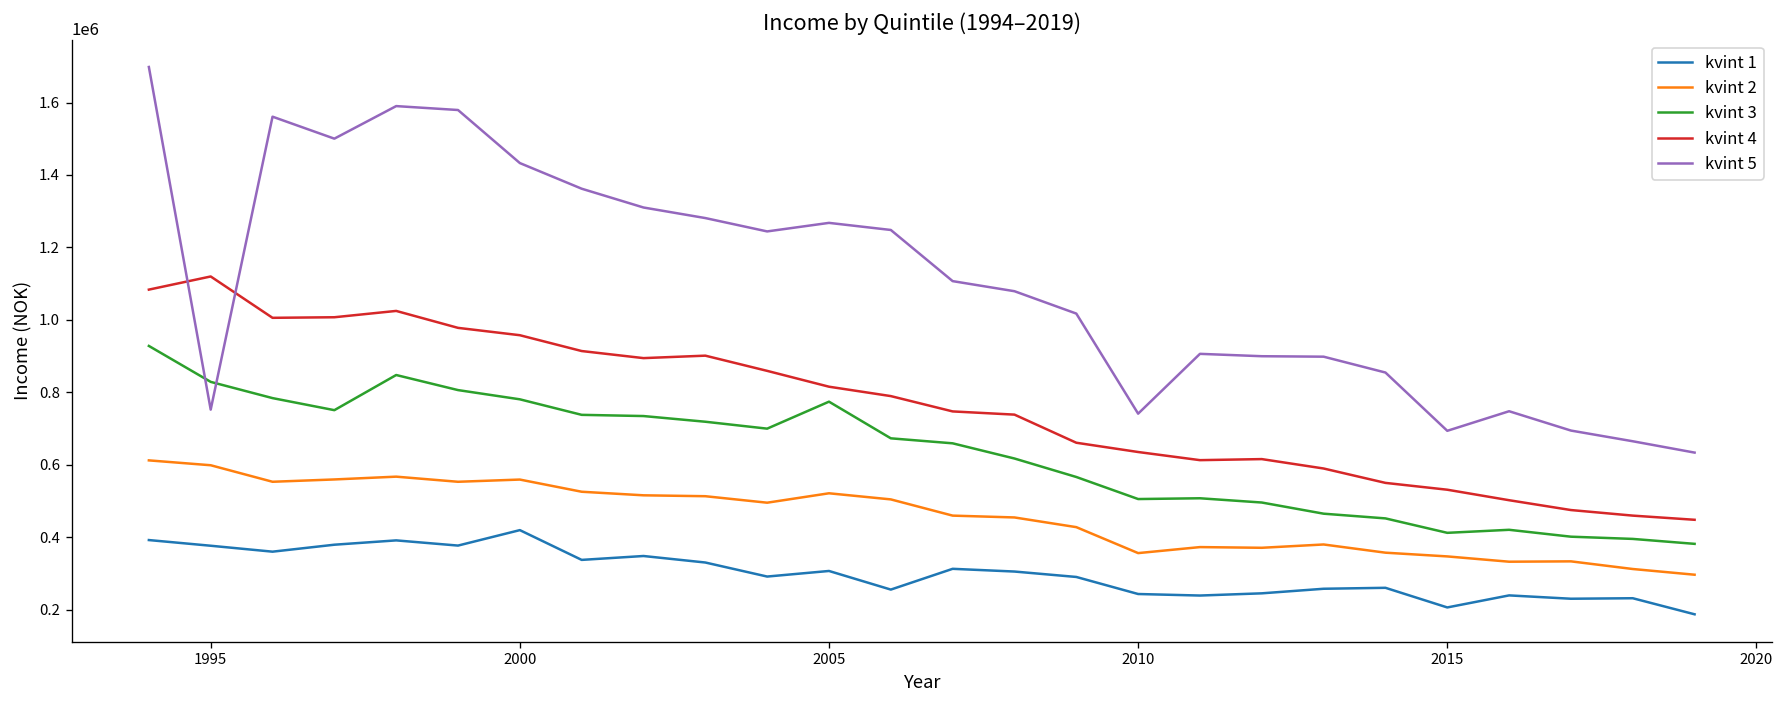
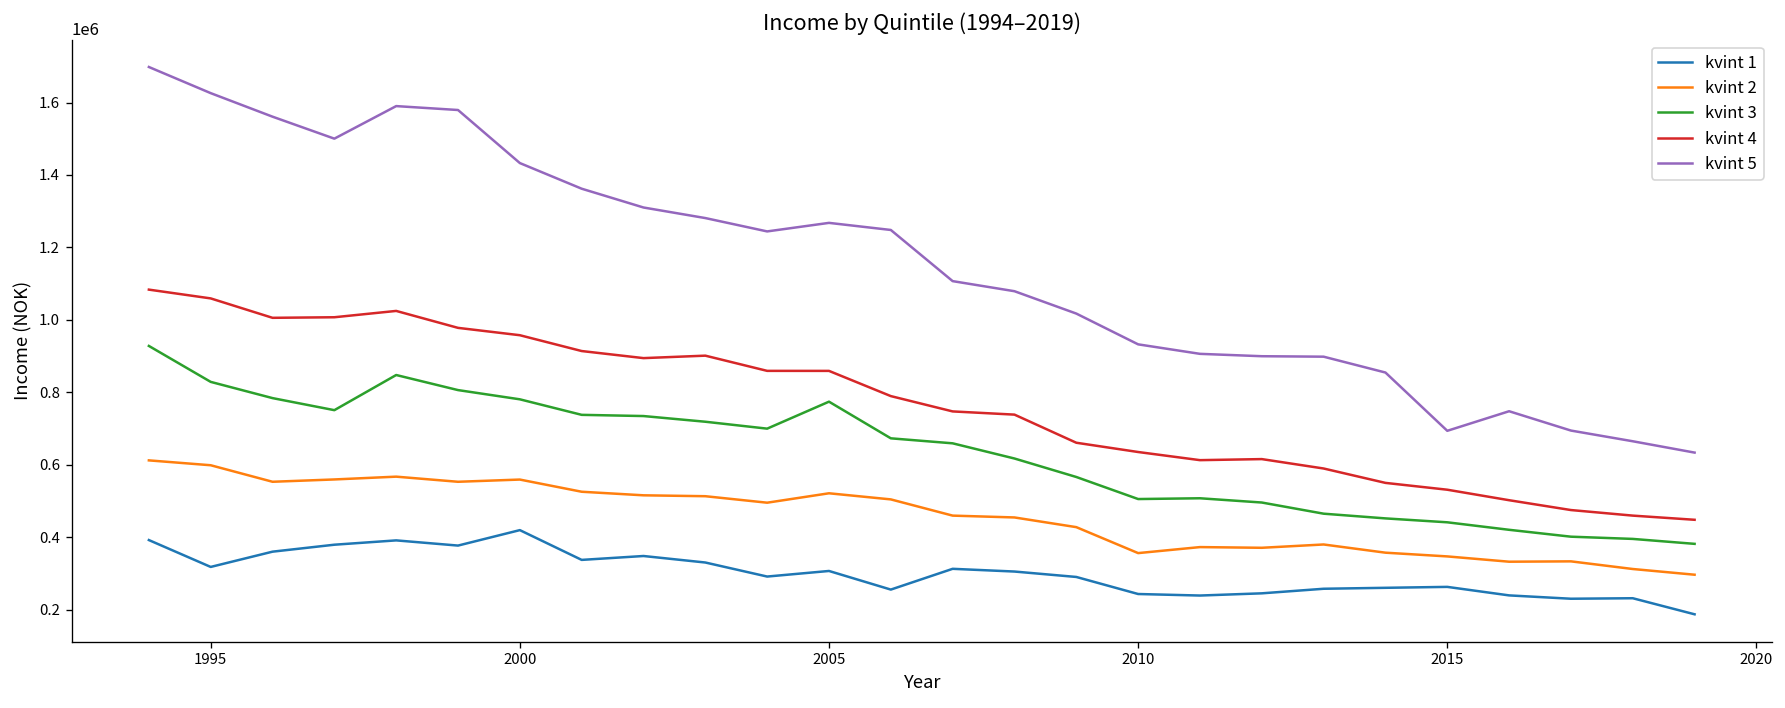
  {
    "kvint 1": {
-     "1995": 380000,
+     "1995": 320000,
      "2000": 420000,
      "2005": 310000,
      "2010": 240000,
-     "2015": 210000
+     "2015": 260000
    },
    "kvint 2": {
      "1995": 600000,
      "2000": 560000,
      "2005": 520000,
      "2010": 360000,
      "2015": 350000
    },
    "kvint 3": {
      "1995": 830000,
      "2000": 780000,
      "2005": 770000,
      "2010": 510000,
-     "2015": 410000
+     "2015": 440000
    },
    "kvint 4": {
-     "1995": 1120000,
+     "1995": 1060000,
      "2000": 960000,
-     "2005": 820000,
+     "2005": 860000,
      "2010": 640000,
      "2015": 530000
    },
    "kvint 5": {
-     "1995": 750000,
+     "1995": 1630000,
      "2000": 1430000,
      "2005": 1270000,
-     "2010": 740000,
+     "2010": 930000,
      "2015": 690000
    }
  }
